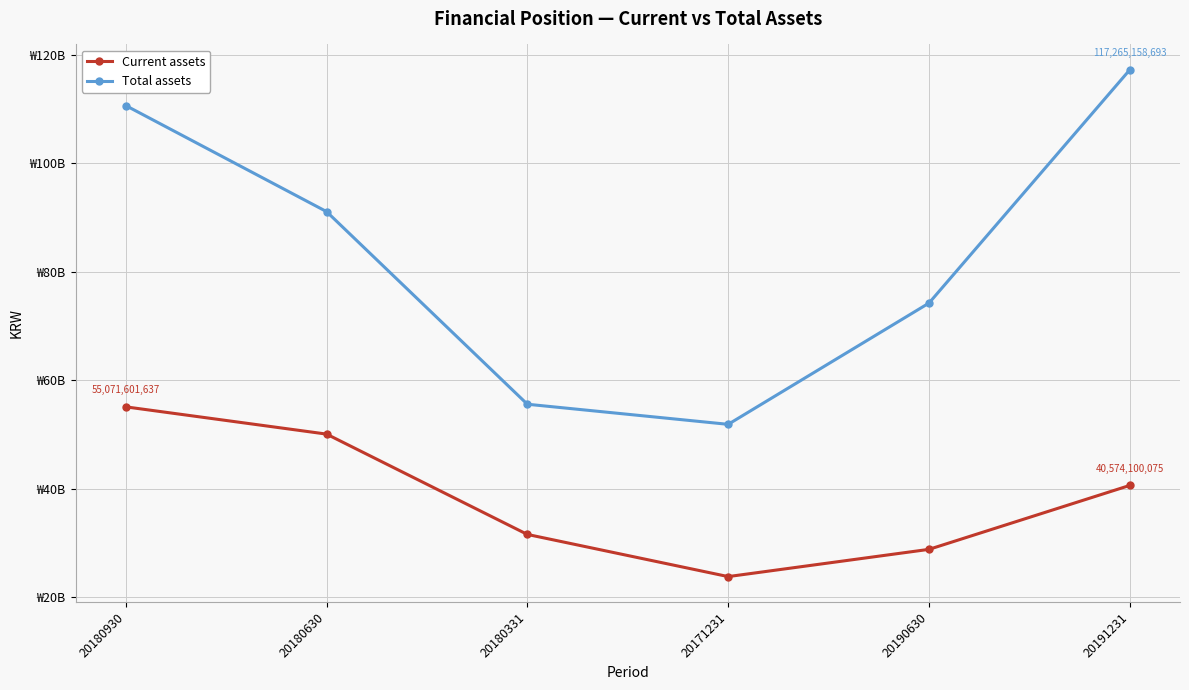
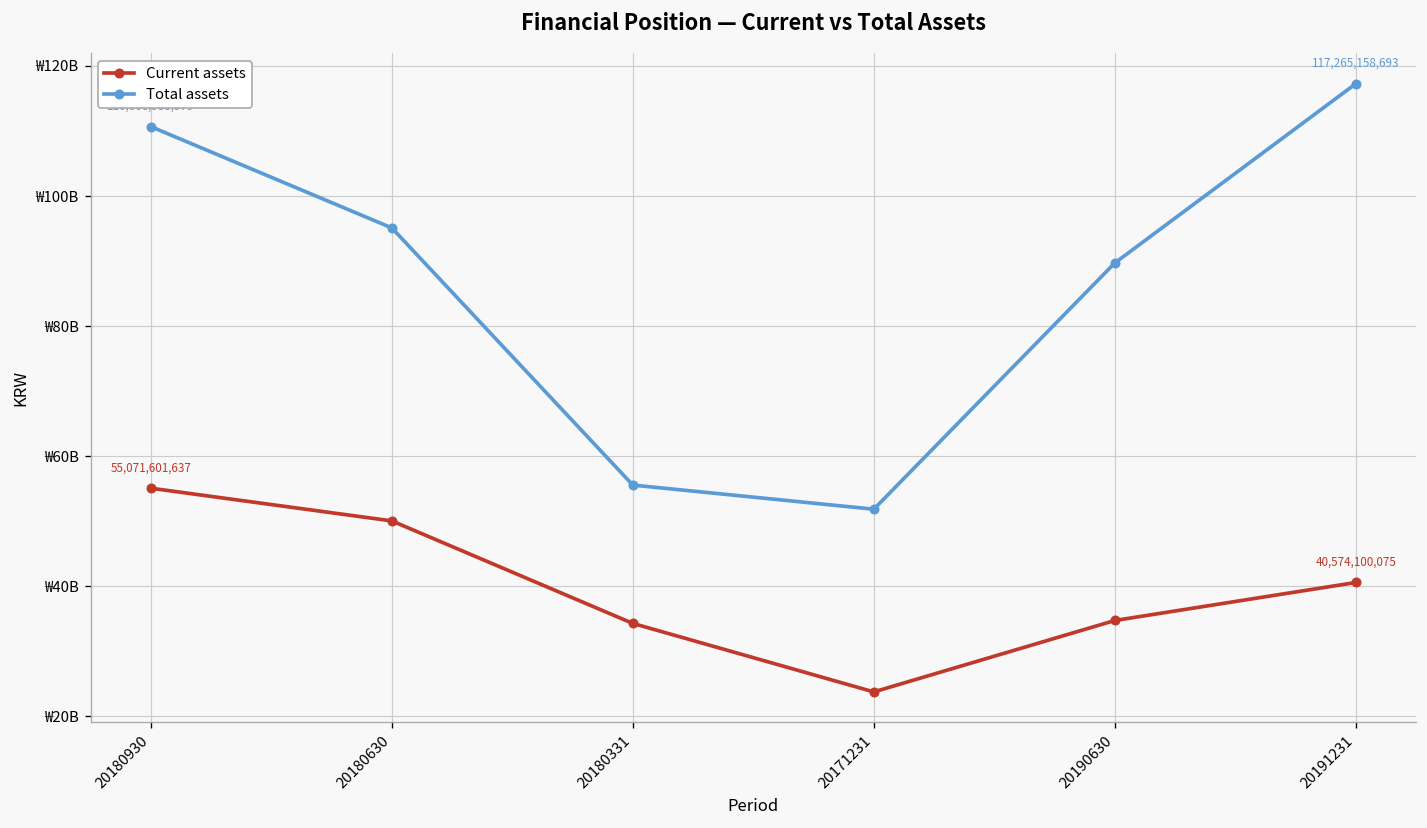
  {
    "Current assets": {
      "20180630": "₩50000000000",
-     "20180331": "₩32000000000",
+     "20180331": "₩34000000000",
      "20171231": "₩24000000000",
-     "20190630": "₩29000000000"
+     "20190630": "₩35000000000"
    },
    "Total assets": {
-     "20180630": "₩91000000000",
+     "20180630": "₩95000000000",
      "20180331": "₩56000000000",
      "20171231": "₩52000000000",
-     "20190630": "₩74000000000"
+     "20190630": "₩90000000000"
    }
  }
